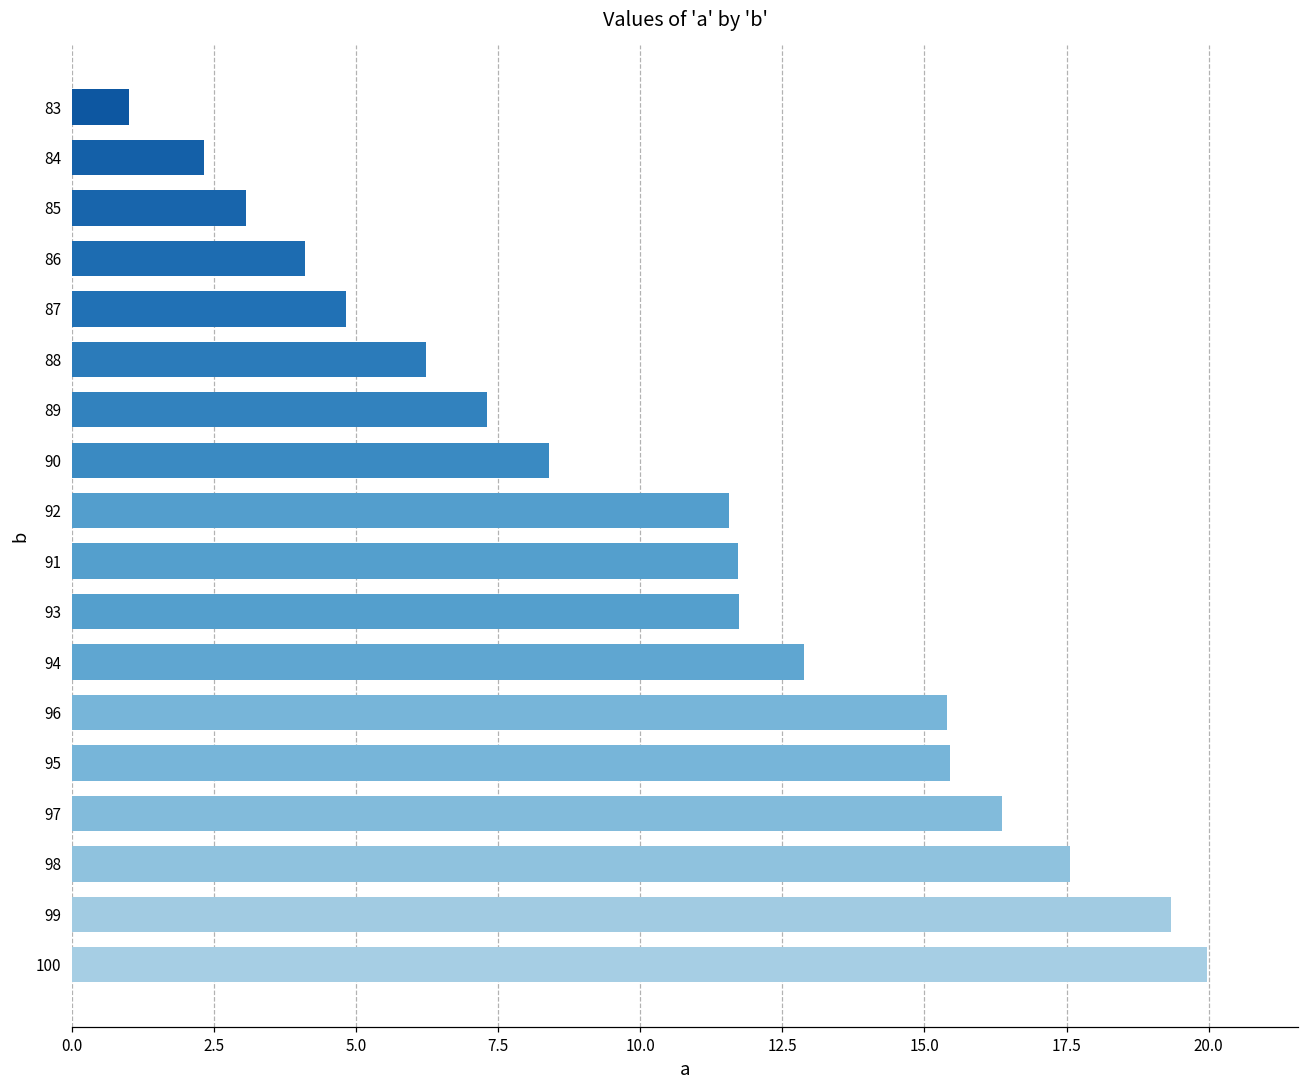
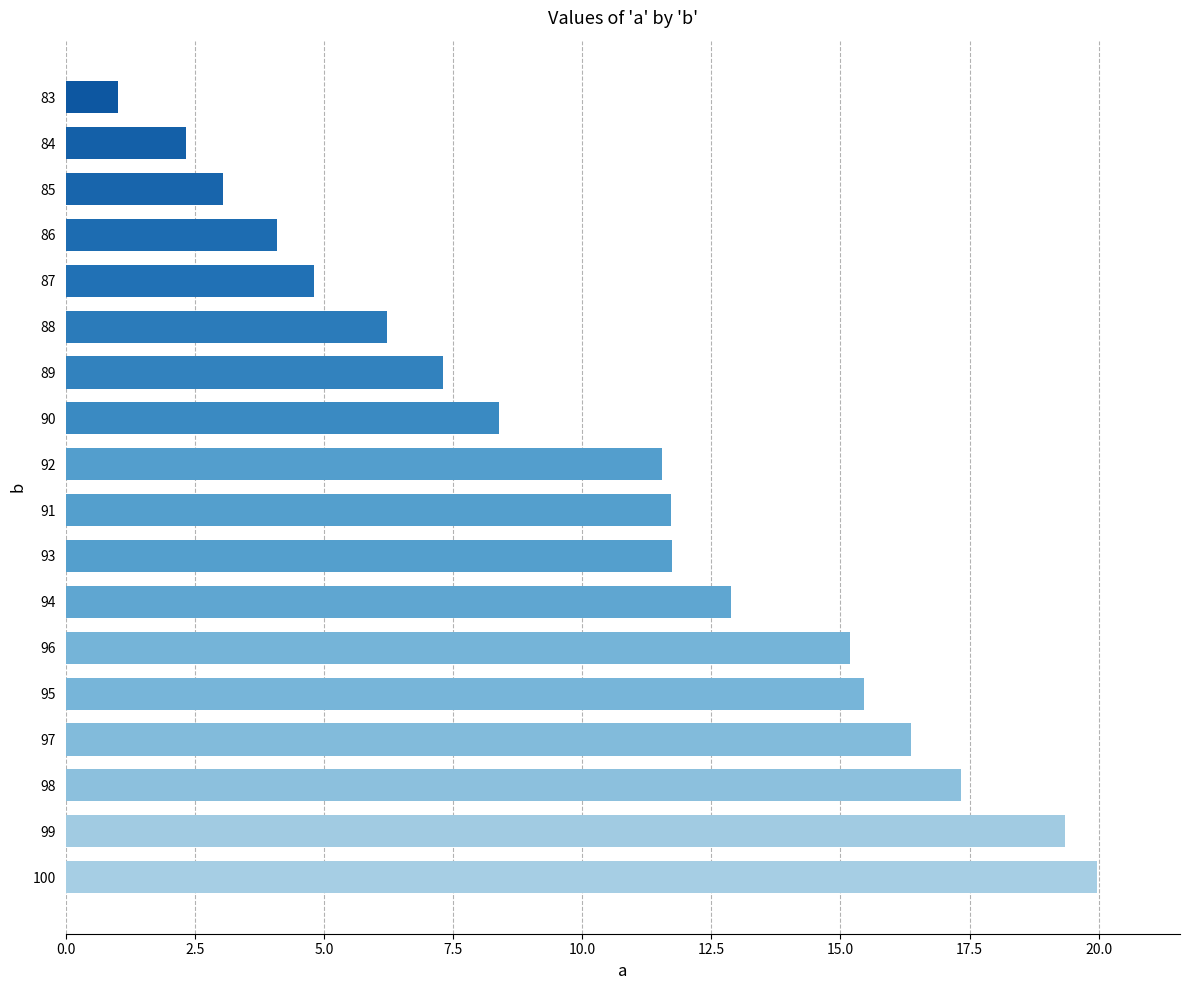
  {
    "83": 1.0,
    "84": 2.3,
    "85": 3.1,
    "86": 4.1,
    "87": 4.8,
    "88": 6.2,
    "89": 7.3,
    "90": 8.4,
    "92": 11.6,
    "91": 11.7,
    "93": 11.7,
    "94": 12.9,
-   "96": 15.4,
+   "96": 15.2,
    "95": 15.5,
    "97": 16.4,
-   "98": 17.6,
+   "98": 17.3,
    "99": 19.3,
    "100": 20.0
  }
